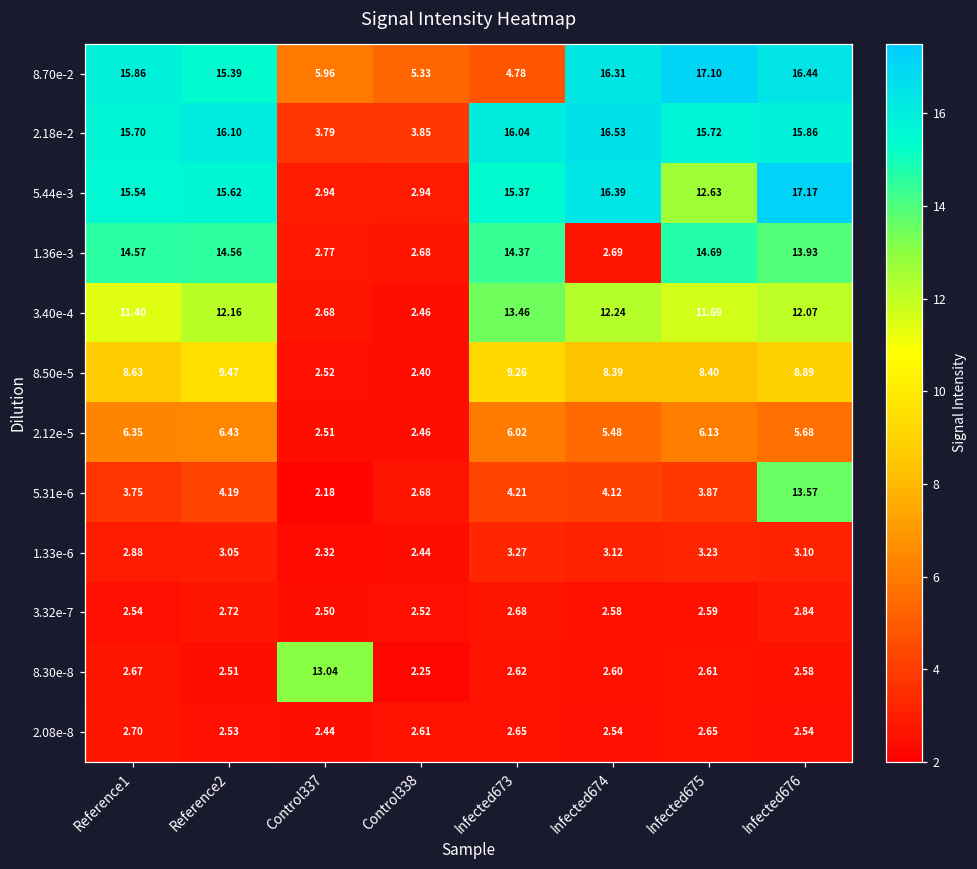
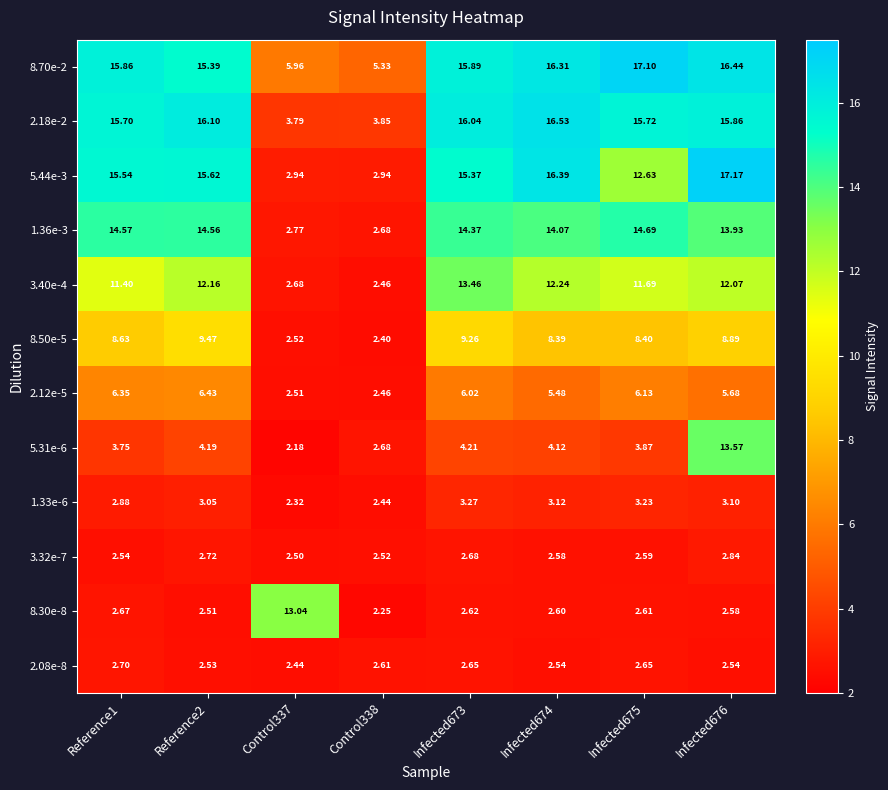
  {
    "8.70e-2": {
      "Reference1": 15.86,
      "Reference2": 15.39,
      "Control337": 5.96,
      "Control338": 5.33,
-     "Infected673": 4.78,
+     "Infected673": 15.89,
      "Infected674": 16.31,
      "Infected675": 17.10,
      "Infected676": 16.44
    },
    "2.18e-2": {
      "Reference1": 15.70,
      "Reference2": 16.10,
      "Control337": 3.79,
      "Control338": 3.85,
      "Infected673": 16.04,
      "Infected674": 16.53,
      "Infected675": 15.72,
      "Infected676": 15.86
    },
    "5.44e-3": {
      "Reference1": 15.54,
      "Reference2": 15.62,
      "Control337": 2.94,
      "Control338": 2.94,
      "Infected673": 15.37,
      "Infected674": 16.39,
      "Infected675": 12.63,
      "Infected676": 17.17
    },
    "1.36e-3": {
      "Reference1": 14.57,
      "Reference2": 14.56,
      "Control337": 2.77,
      "Control338": 2.68,
      "Infected673": 14.37,
-     "Infected674": 2.69,
+     "Infected674": 14.07,
      "Infected675": 14.69,
      "Infected676": 13.93
    },
    "3.40e-4": {
      "Reference1": 11.40,
      "Reference2": 12.16,
      "Control337": 2.68,
      "Control338": 2.46,
      "Infected673": 13.46,
      "Infected674": 12.24,
      "Infected675": 11.69,
      "Infected676": 12.07
    },
    "8.50e-5": {
      "Reference1": 8.63,
      "Reference2": 9.47,
      "Control337": 2.52,
      "Control338": 2.40,
      "Infected673": 9.26,
      "Infected674": 8.39,
      "Infected675": 8.40,
      "Infected676": 8.89
    },
    "2.12e-5": {
      "Reference1": 6.35,
      "Reference2": 6.43,
      "Control337": 2.51,
      "Control338": 2.46,
      "Infected673": 6.02,
      "Infected674": 5.48,
      "Infected675": 6.13,
      "Infected676": 5.68
    },
    "5.31e-6": {
      "Reference1": 3.75,
      "Reference2": 4.19,
      "Control337": 2.18,
      "Control338": 2.68,
      "Infected673": 4.21,
      "Infected674": 4.12,
      "Infected675": 3.87,
      "Infected676": 13.57
    },
    "1.33e-6": {
      "Reference1": 2.88,
      "Reference2": 3.05,
      "Control337": 2.32,
      "Control338": 2.44,
      "Infected673": 3.27,
      "Infected674": 3.12,
      "Infected675": 3.23,
      "Infected676": 3.10
    },
    "3.32e-7": {
      "Reference1": 2.54,
      "Reference2": 2.72,
      "Control337": 2.50,
      "Control338": 2.52,
      "Infected673": 2.68,
      "Infected674": 2.58,
      "Infected675": 2.59,
      "Infected676": 2.84
    },
    "8.30e-8": {
      "Reference1": 2.67,
      "Reference2": 2.51,
      "Control337": 13.04,
      "Control338": 2.25,
      "Infected673": 2.62,
      "Infected674": 2.60,
      "Infected675": 2.61,
      "Infected676": 2.58
    },
    "2.08e-8": {
      "Reference1": 2.70,
      "Reference2": 2.53,
      "Control337": 2.44,
      "Control338": 2.61,
      "Infected673": 2.65,
      "Infected674": 2.54,
      "Infected675": 2.65,
      "Infected676": 2.54
    }
  }
